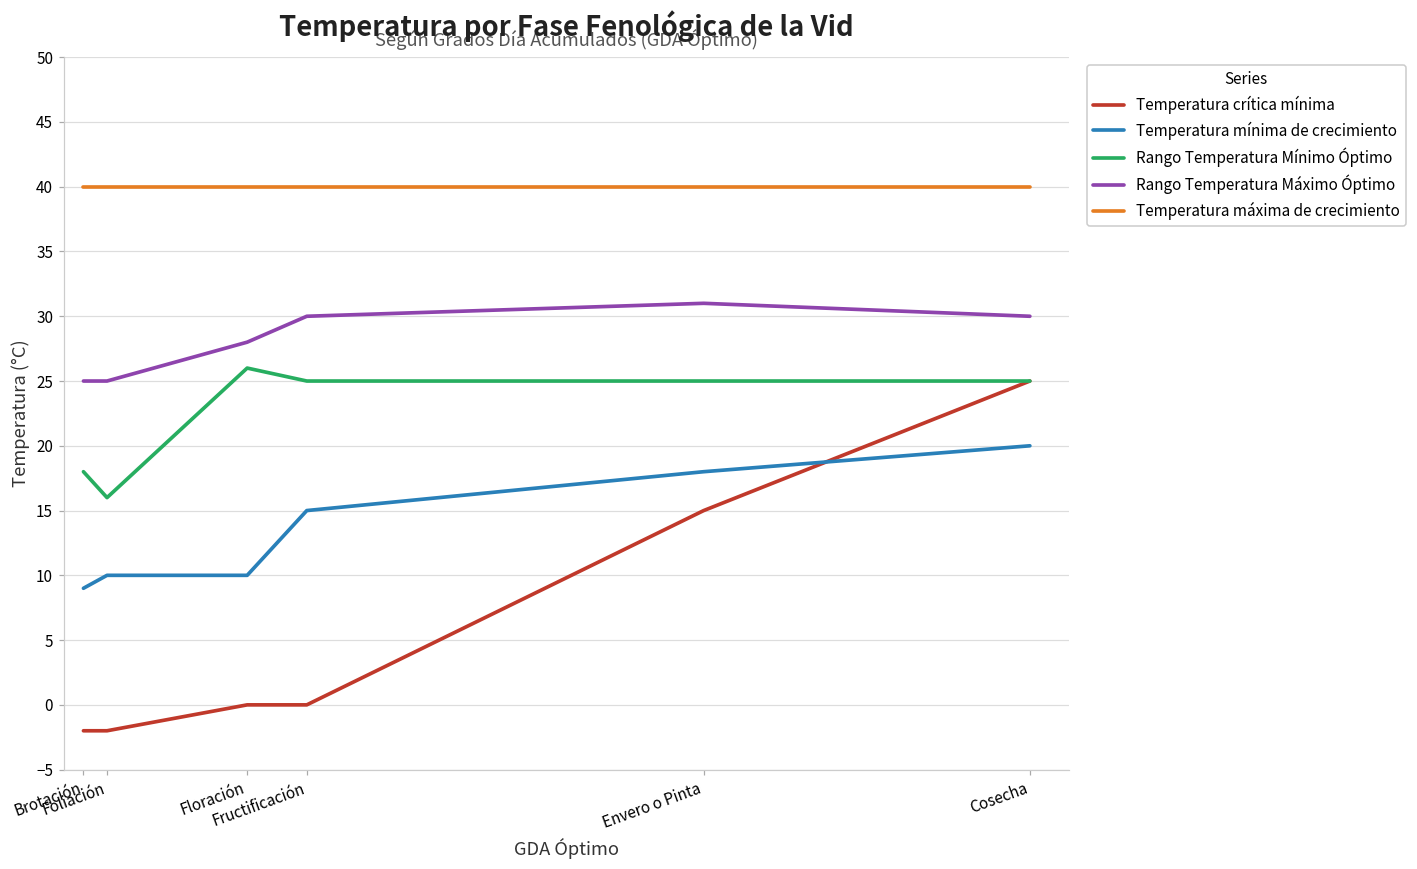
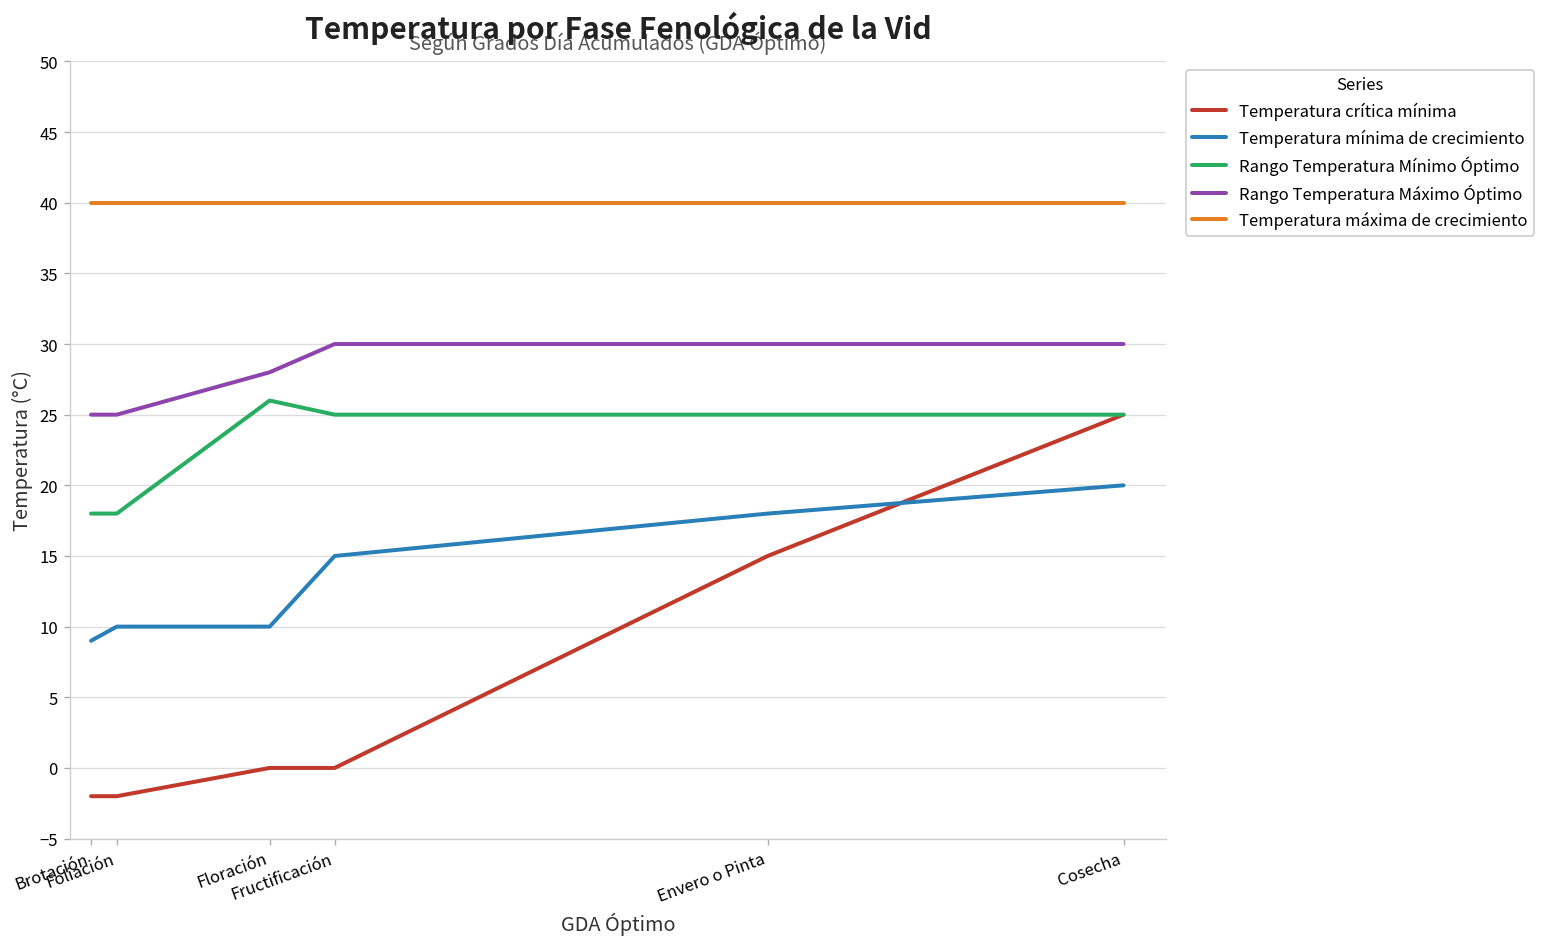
  {
    "Temperatura crítica mínima": {
      "Brotación": -2,
      "Foliación": -2,
      "Floración": 0,
      "Fructificación": 0,
      "Envero o Pinta": 15
    },
    "Temperatura mínima de crecimiento": {
      "Brotación": 9,
      "Foliación": 10,
      "Floración": 10,
      "Fructificación": 15,
      "Envero o Pinta": 18,
      "Cosecha": 20
    },
    "Rango Temperatura Mínimo Óptimo": {
      "Brotación": 18,
-     "Foliación": 16,
+     "Foliación": 18,
      "Floración": 26,
      "Fructificación": 25,
      "Envero o Pinta": 25
    },
    "Rango Temperatura Máximo Óptimo": {
      "Brotación": 25,
      "Foliación": 25,
      "Floración": 28,
      "Fructificación": 30,
-     "Envero o Pinta": 31,
+     "Envero o Pinta": 30,
      "Cosecha": 30
    },
    "Temperatura máxima de crecimiento": {
      "Brotación": 40,
      "Foliación": 40,
      "Floración": 40,
      "Fructificación": 40,
      "Envero o Pinta": 40,
      "Cosecha": 40
    }
  }
